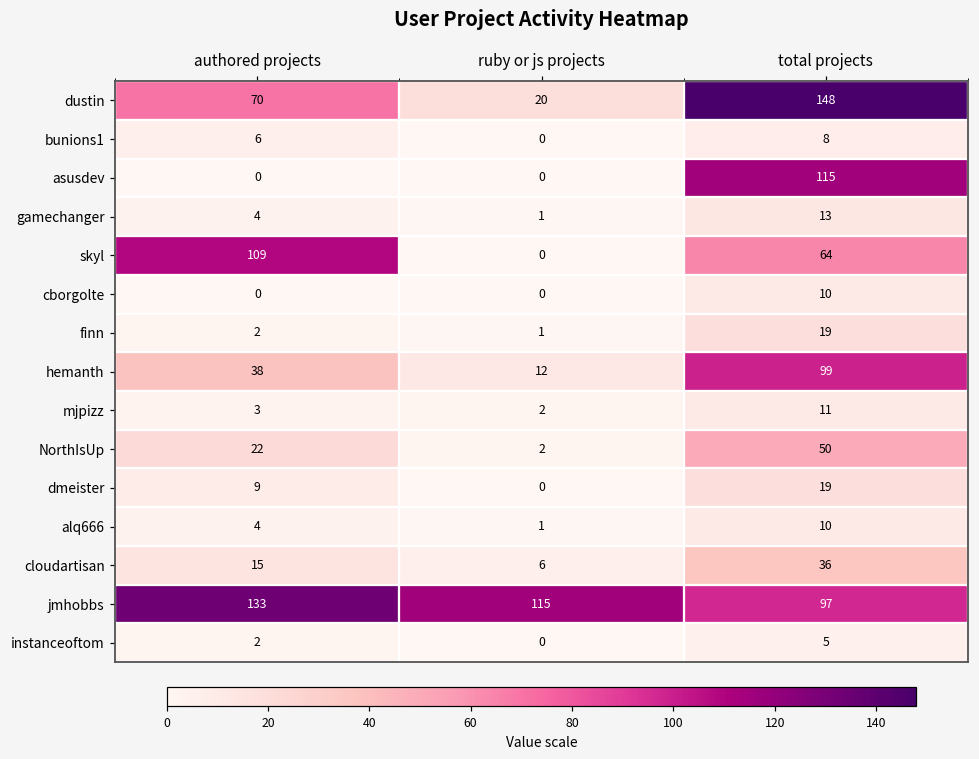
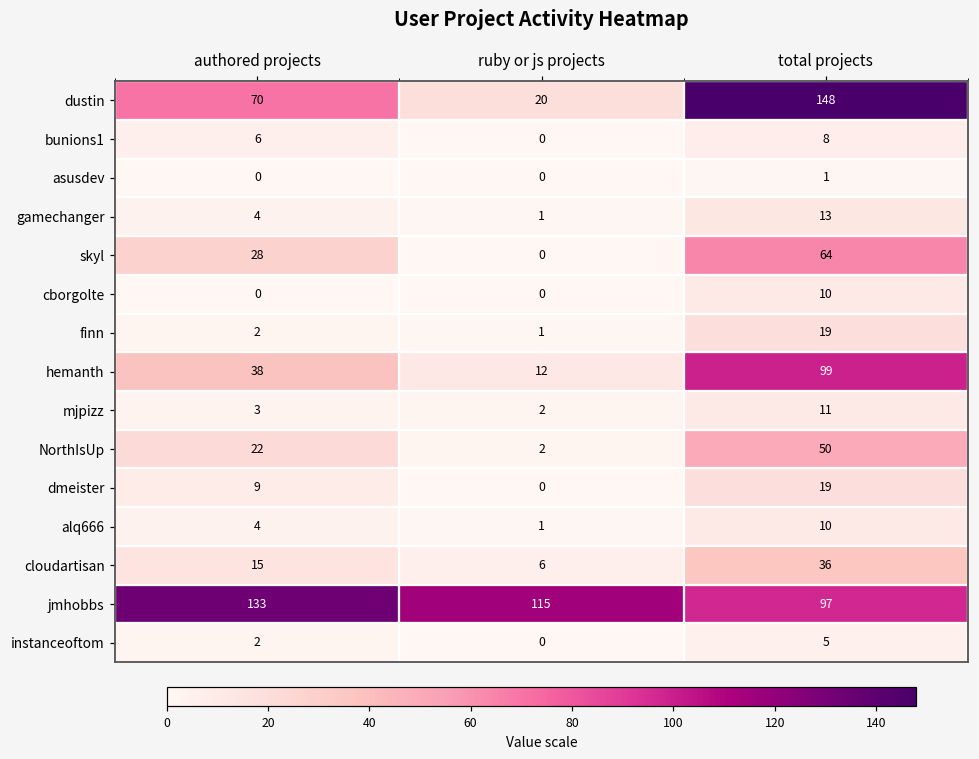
  {
    "dustin": {
      "authored projects": 70,
      "ruby or js projects": 20,
      "total projects": 148
    },
    "bunions1": {
      "authored projects": 6,
      "ruby or js projects": 0,
      "total projects": 8
    },
    "asusdev": {
      "authored projects": 0,
      "ruby or js projects": 0,
-     "total projects": 115
+     "total projects": 1
    },
    "gamechanger": {
      "authored projects": 4,
      "ruby or js projects": 1,
      "total projects": 13
    },
    "skyl": {
-     "authored projects": 109,
+     "authored projects": 28,
      "ruby or js projects": 0,
      "total projects": 64
    },
    "cborgolte": {
      "authored projects": 0,
      "ruby or js projects": 0,
      "total projects": 10
    },
    "finn": {
      "authored projects": 2,
      "ruby or js projects": 1,
      "total projects": 19
    },
    "hemanth": {
      "authored projects": 38,
      "ruby or js projects": 12,
      "total projects": 99
    },
    "mjpizz": {
      "authored projects": 3,
      "ruby or js projects": 2,
      "total projects": 11
    },
    "NorthIsUp": {
      "authored projects": 22,
      "ruby or js projects": 2,
      "total projects": 50
    },
    "dmeister": {
      "authored projects": 9,
      "ruby or js projects": 0,
      "total projects": 19
    },
    "alq666": {
      "authored projects": 4,
      "ruby or js projects": 1,
      "total projects": 10
    },
    "cloudartisan": {
      "authored projects": 15,
      "ruby or js projects": 6,
      "total projects": 36
    },
    "jmhobbs": {
      "authored projects": 133,
      "ruby or js projects": 115,
      "total projects": 97
    },
    "instanceoftom": {
      "authored projects": 2,
      "ruby or js projects": 0,
      "total projects": 5
    }
  }
